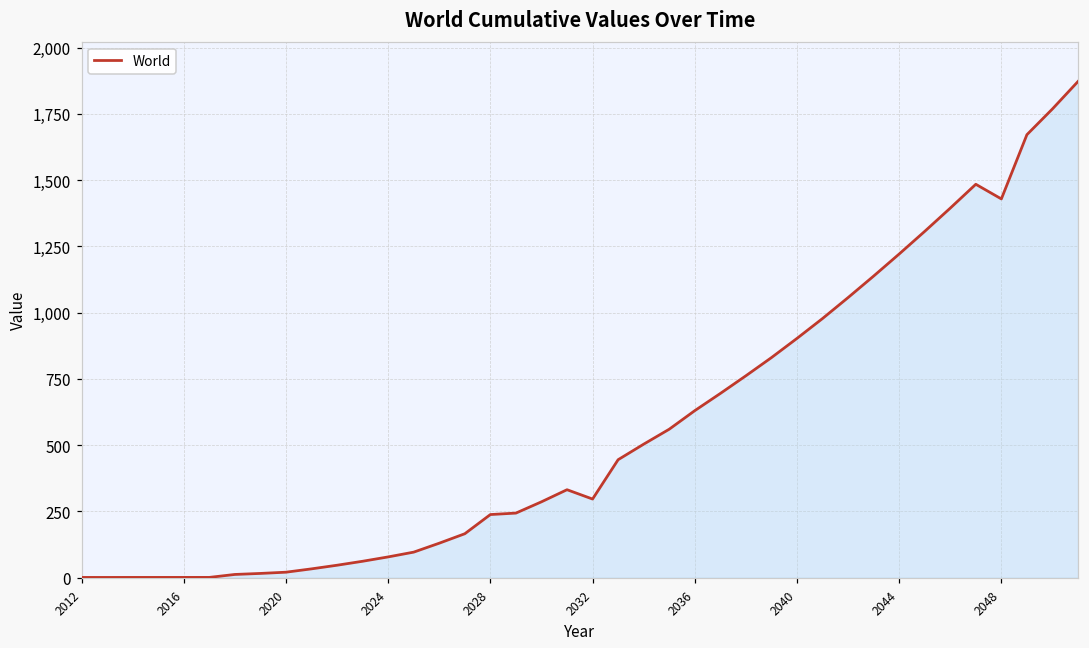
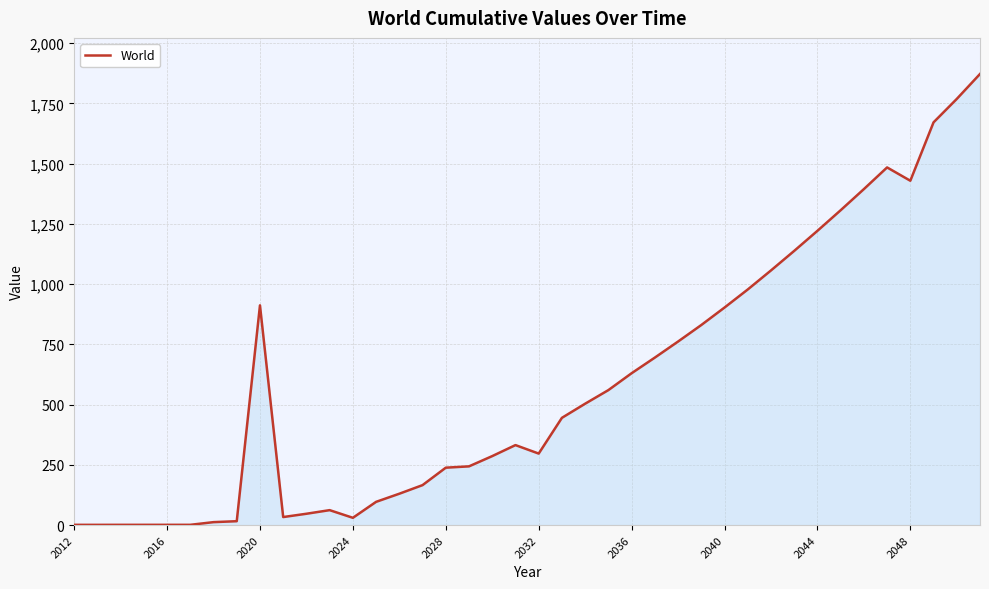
  {
    "2012": "0",
    "2016": "0",
-   "2020": "20",
-   "2024": "80",
+   "2020": "910",
+   "2024": "30",
    "2028": "240",
    "2032": "300",
    "2036": "630",
    "2040": "900",
    "2044": "1,220",
    "2048": "1,430"
  }
